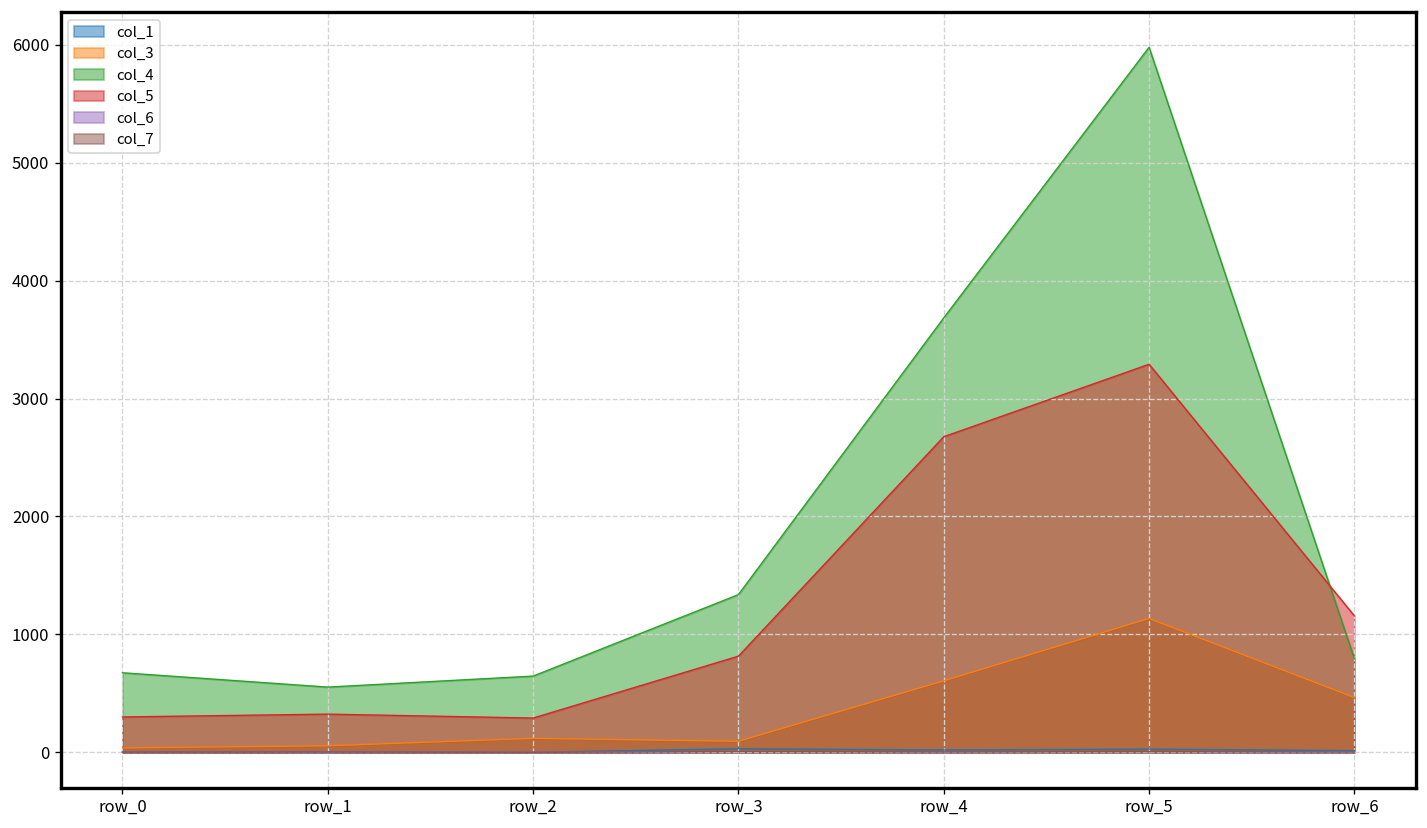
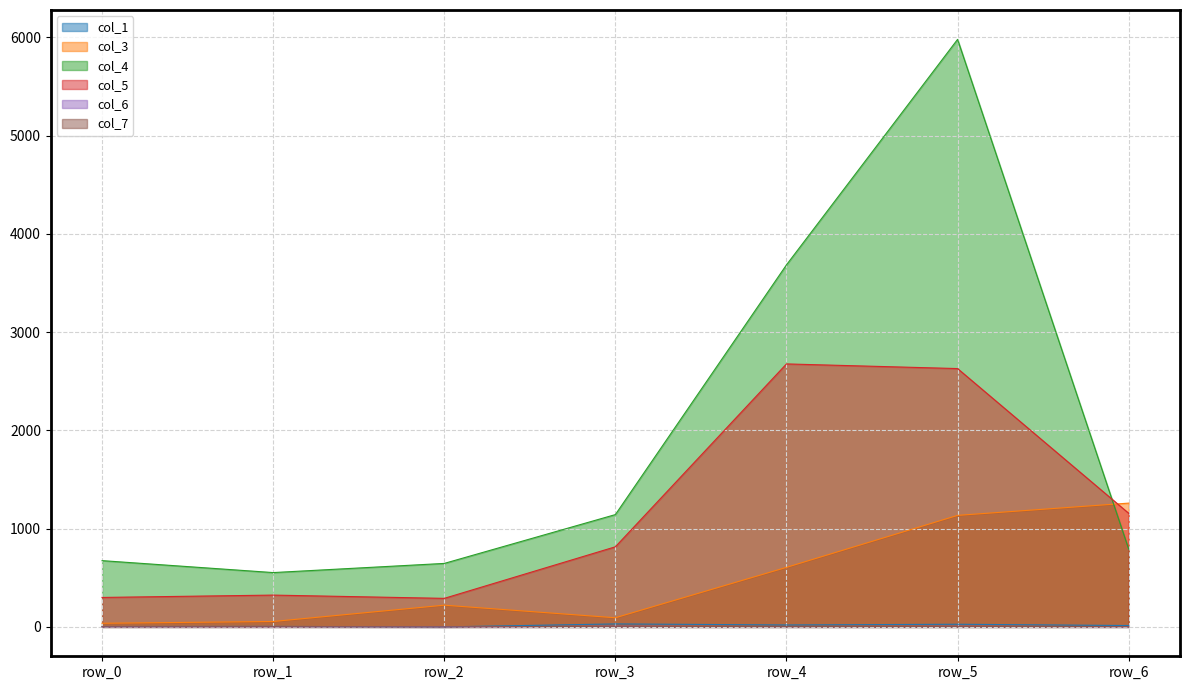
  {
    "col_3": {
      "row_0": 0,
      "row_1": 100,
-     "row_2": 100,
+     "row_2": 200,
      "row_3": 100,
      "row_4": 600,
      "row_5": 1100,
-     "row_6": 500
+     "row_6": 1300
    },
    "col_4": {
      "row_0": 700,
      "row_1": 600,
      "row_2": 600,
-     "row_3": 1300,
+     "row_3": 1100,
      "row_4": 3700,
      "row_5": 6000,
      "row_6": 800
    },
    "col_5": {
      "row_0": 300,
      "row_1": 300,
      "row_2": 300,
      "row_3": 800,
      "row_4": 2700,
-     "row_5": 3300,
+     "row_5": 2600,
      "row_6": 1200
    }
  }
